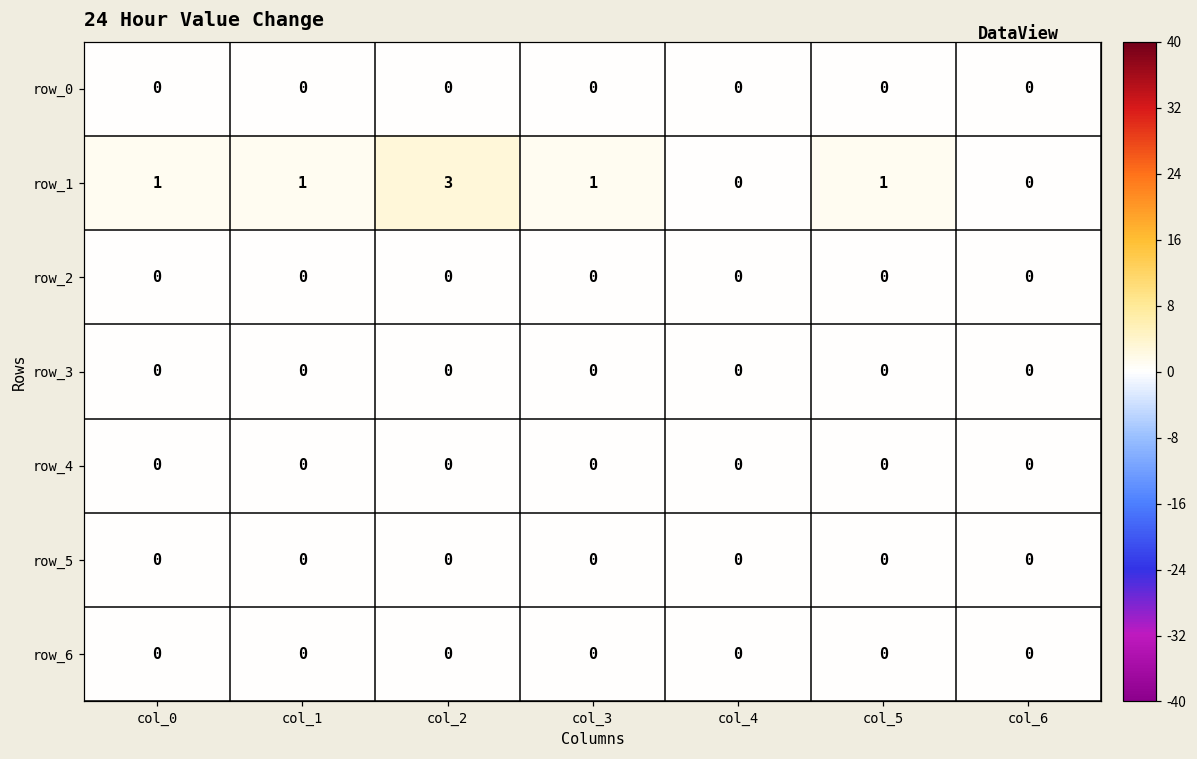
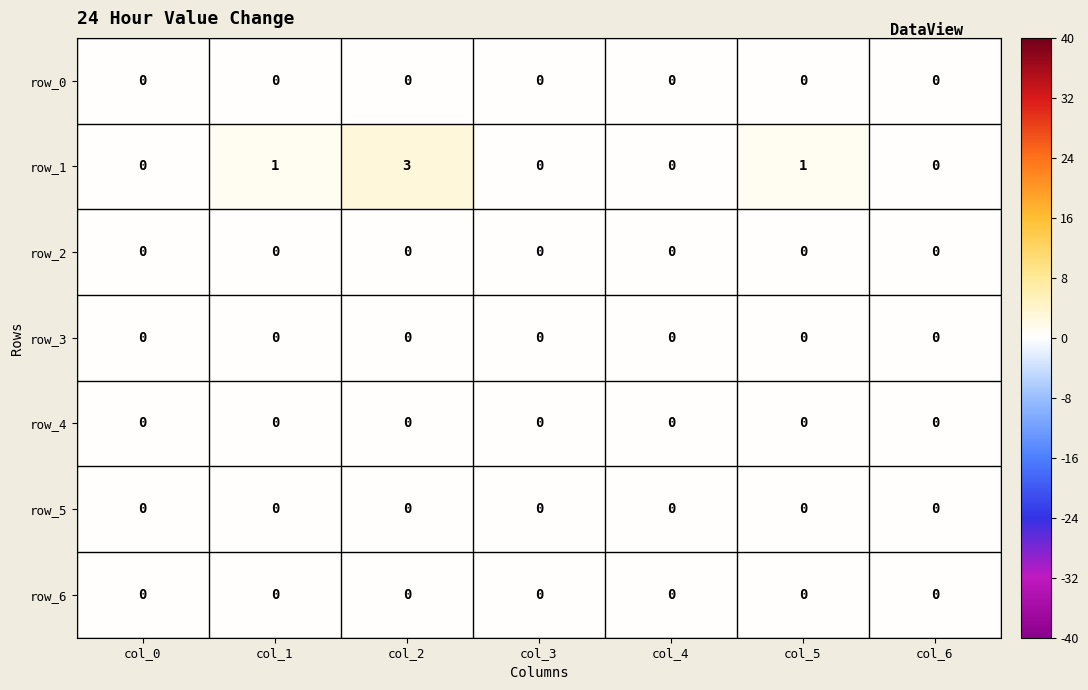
  {
    "row_0": {
      "col_0": 0,
      "col_1": 0,
      "col_2": 0,
      "col_3": 0,
      "col_4": 0,
      "col_5": 0,
      "col_6": 0
    },
    "row_1": {
-     "col_0": 1,
+     "col_0": 0,
      "col_1": 1,
      "col_2": 3,
-     "col_3": 1,
+     "col_3": 0,
      "col_4": 0,
      "col_5": 1,
      "col_6": 0
    },
    "row_2": {
      "col_0": 0,
      "col_1": 0,
      "col_2": 0,
      "col_3": 0,
      "col_4": 0,
      "col_5": 0,
      "col_6": 0
    },
    "row_3": {
      "col_0": 0,
      "col_1": 0,
      "col_2": 0,
      "col_3": 0,
      "col_4": 0,
      "col_5": 0,
      "col_6": 0
    },
    "row_4": {
      "col_0": 0,
      "col_1": 0,
      "col_2": 0,
      "col_3": 0,
      "col_4": 0,
      "col_5": 0,
      "col_6": 0
    },
    "row_5": {
      "col_0": 0,
      "col_1": 0,
      "col_2": 0,
      "col_3": 0,
      "col_4": 0,
      "col_5": 0,
      "col_6": 0
    },
    "row_6": {
      "col_0": 0,
      "col_1": 0,
      "col_2": 0,
      "col_3": 0,
      "col_4": 0,
      "col_5": 0,
      "col_6": 0
    }
  }
